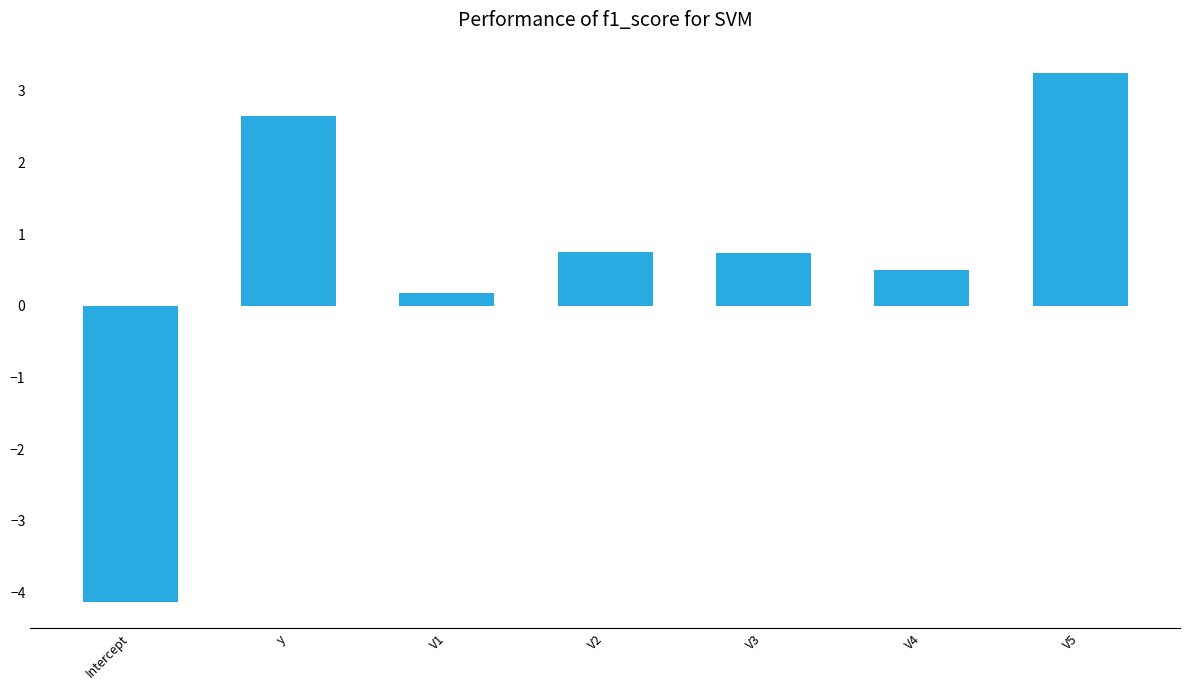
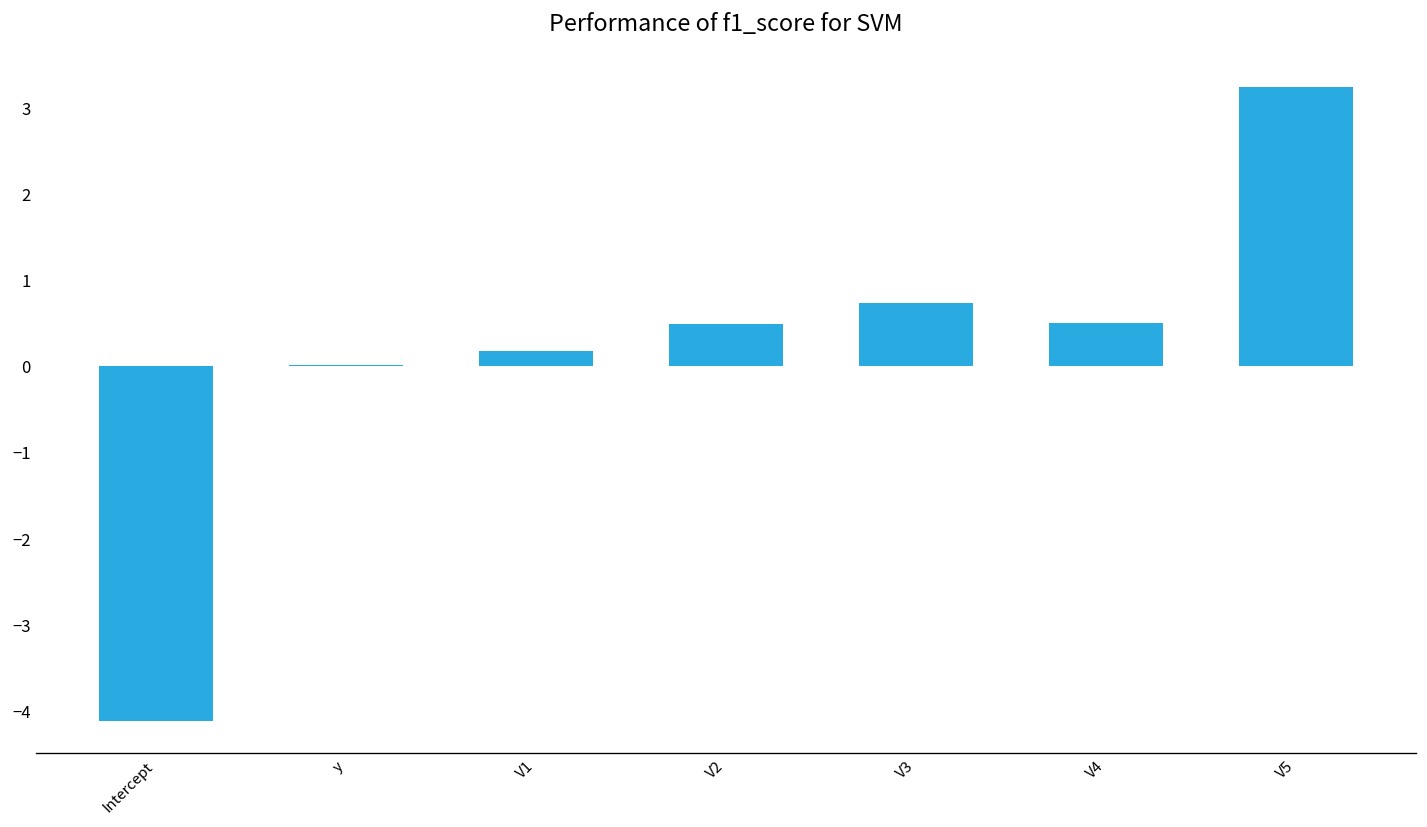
  {
    "Intercept": -4.1,
-   "y": 2.6,
+   "y": 0.0,
    "V1": 0.2,
-   "V2": 0.8,
+   "V2": 0.5,
    "V3": 0.7,
    "V4": 0.5,
    "V5": 3.2
  }
